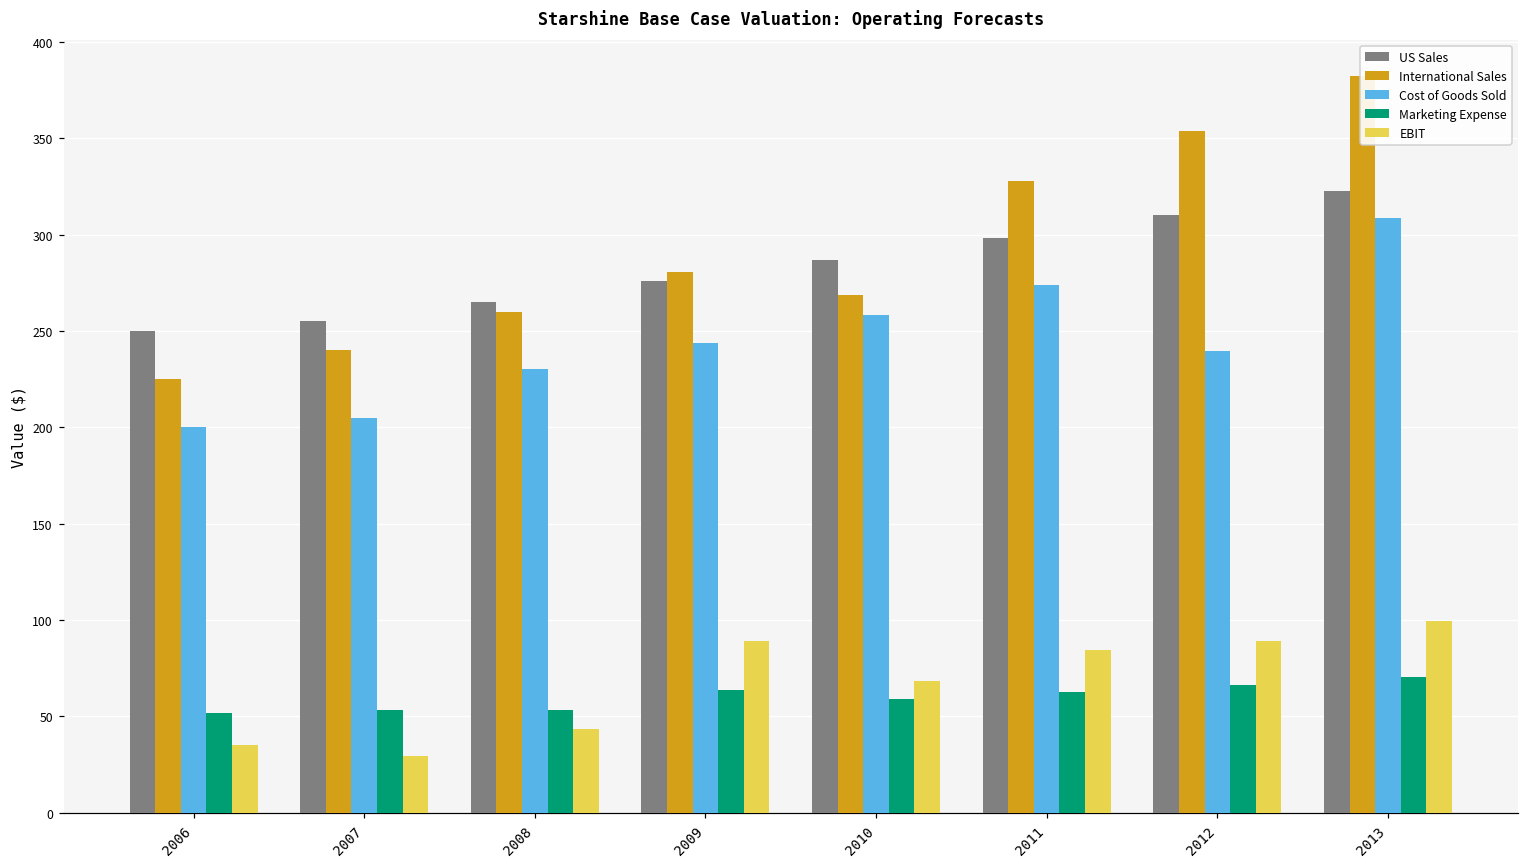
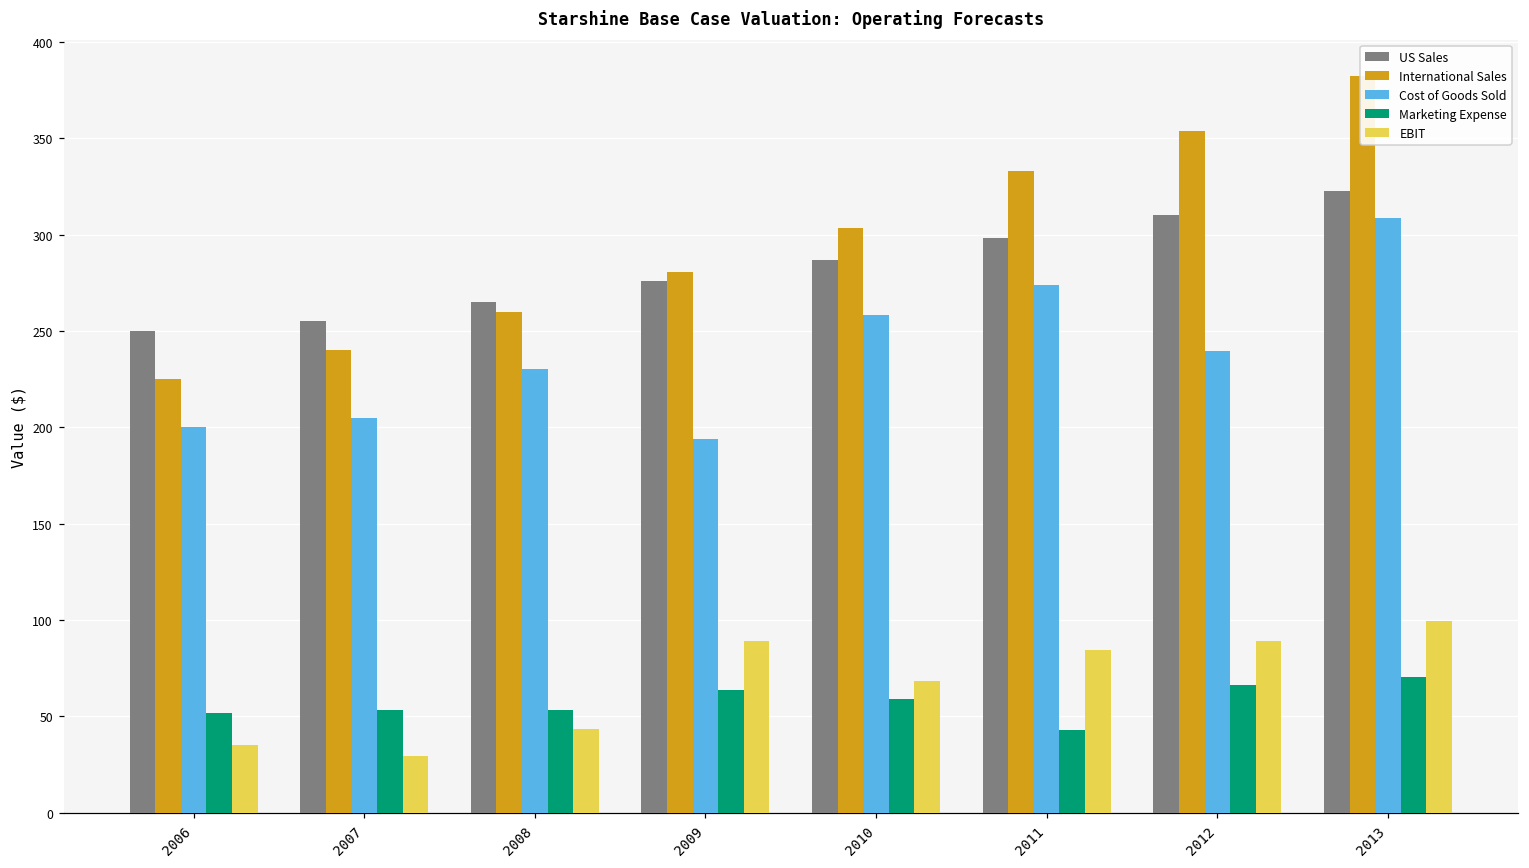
  {
    "US Sales": {
      "2006": 250,
      "2007": 255,
      "2008": 265,
      "2009": 276,
      "2010": 287,
      "2011": 298,
      "2012": 310,
      "2013": 322
    },
    "International Sales": {
      "2006": 225,
      "2007": 240,
      "2008": 260,
      "2009": 281,
-     "2010": 269,
-     "2011": 328,
+     "2010": 303,
+     "2011": 333,
      "2012": 354
    },
    "Cost of Goods Sold": {
      "2006": 200,
      "2007": 205,
      "2008": 230,
-     "2009": 244,
+     "2009": 194,
      "2010": 258,
      "2011": 274,
      "2012": 239,
      "2013": 309
    },
    "Marketing Expense": {
      "2006": 52,
      "2007": 53,
      "2008": 53,
      "2009": 63,
      "2010": 59,
-     "2011": 63,
+     "2011": 43,
      "2012": 66,
      "2013": 70
    },
    "EBIT": {
      "2006": 35,
      "2007": 30,
      "2008": 44,
      "2009": 89,
      "2010": 68,
      "2011": 84,
      "2012": 89,
      "2013": 99
    }
  }
